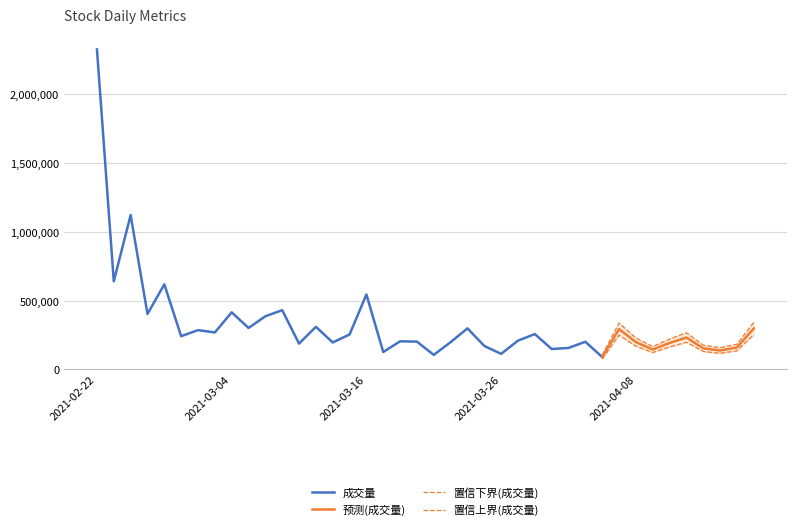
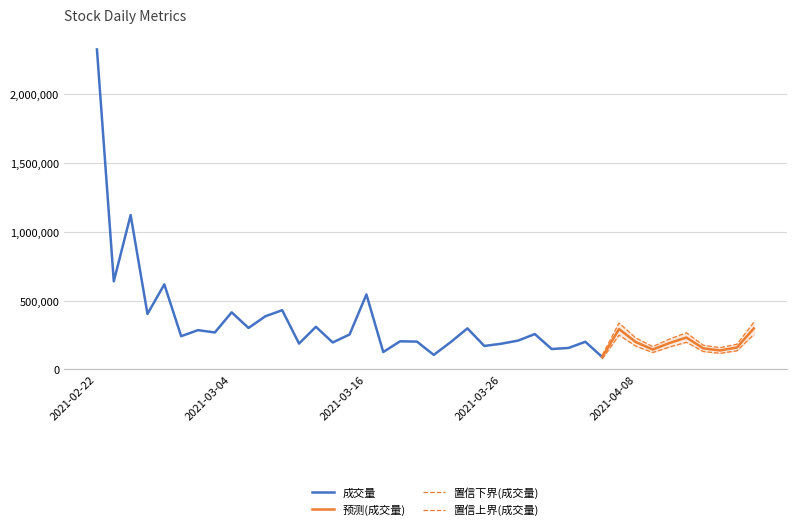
  {
    "成交量": {
      "2021-02-22": "2,320,000",
      "2021-03-04": "410,000",
      "2021-03-16": "540,000",
-     "2021-03-26": "110,000"
+     "2021-03-26": "190,000"
    }
  }
